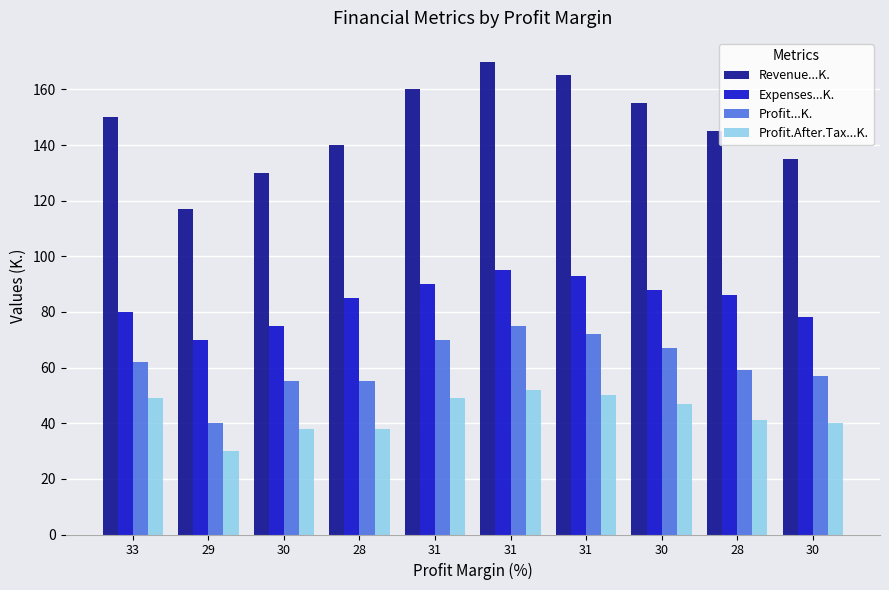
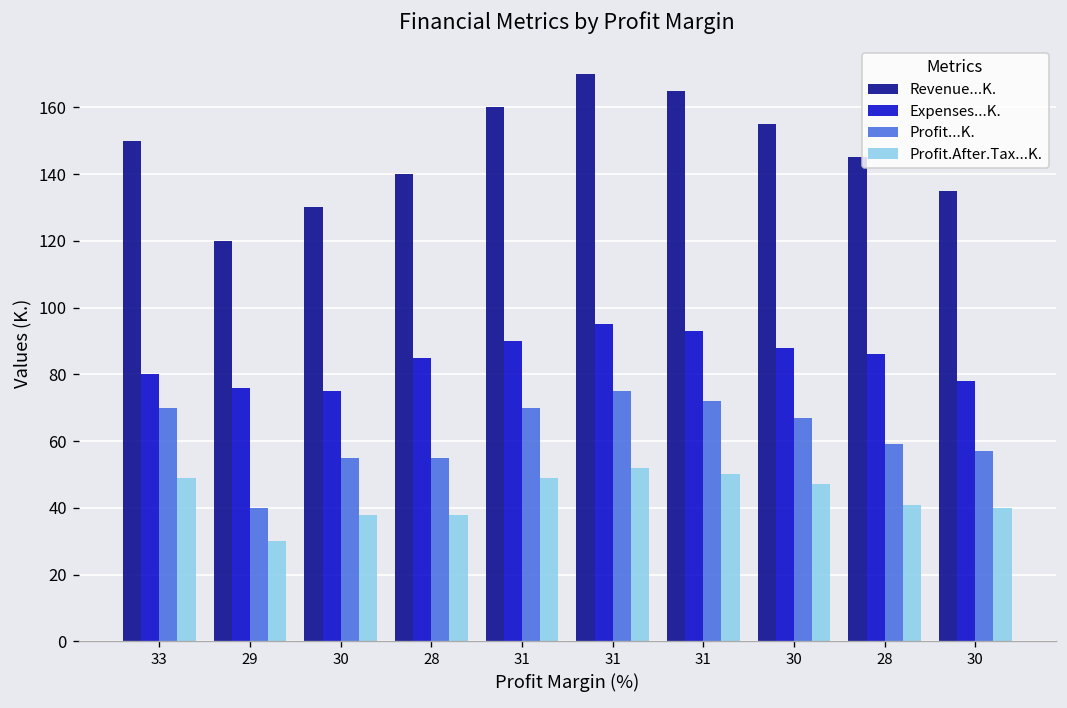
  {
    "Revenue...K.": {
      "33": 150,
-     "29": 117
+     "29": 120
    },
    "Expenses...K.": {
      "33": 80,
-     "29": 70
+     "29": 76
    },
    "Profit...K.": {
-     "33": 62,
+     "33": 70,
      "29": 40
    },
    "Profit.After.Tax...K.": {
      "33": 49,
      "29": 30
    }
  }
